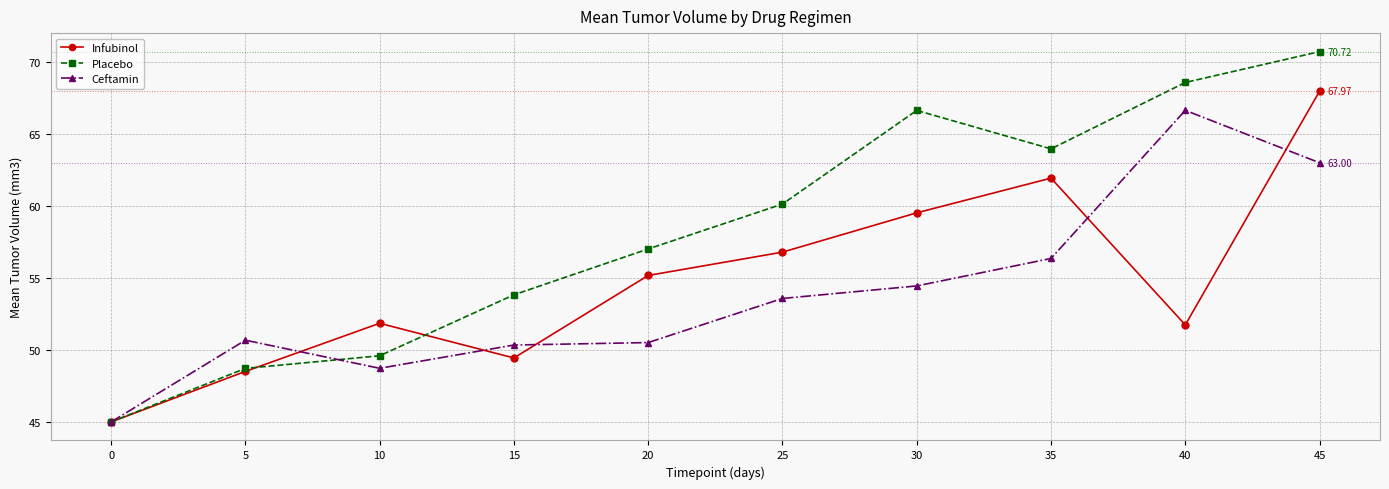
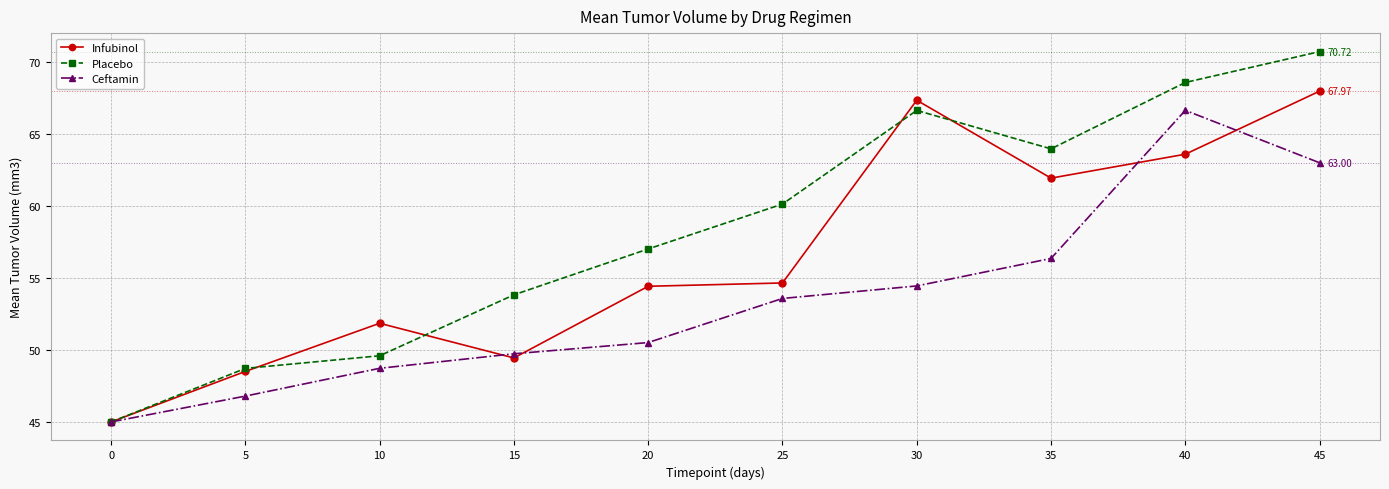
  {
    "Infubinol": {
      "5": 48.5,
      "10": 51.9,
      "15": 49.4,
-     "20": 55.2,
-     "25": 56.8,
-     "30": 59.5,
+     "20": 54.4,
+     "25": 54.7,
+     "30": 67.3,
      "35": 61.9,
-     "40": 51.7
+     "40": 63.6
    },
    "Placebo": {
      "45": 70.72
    },
    "Ceftamin": {
-     "5": 50.7,
+     "5": 46.8,
      "10": 48.7,
-     "15": 50.3,
+     "15": 49.7,
      "20": 50.5,
      "25": 53.6,
      "30": 54.4,
      "35": 56.4,
      "40": 66.6
    }
  }
